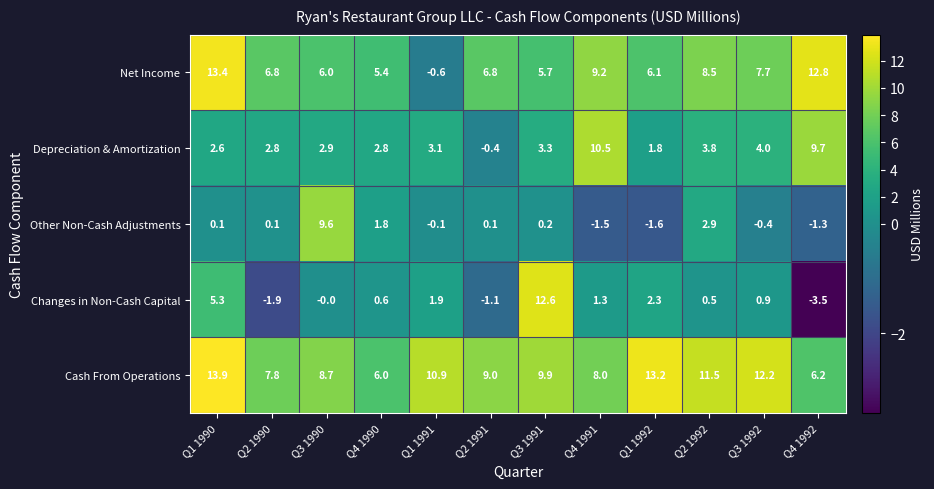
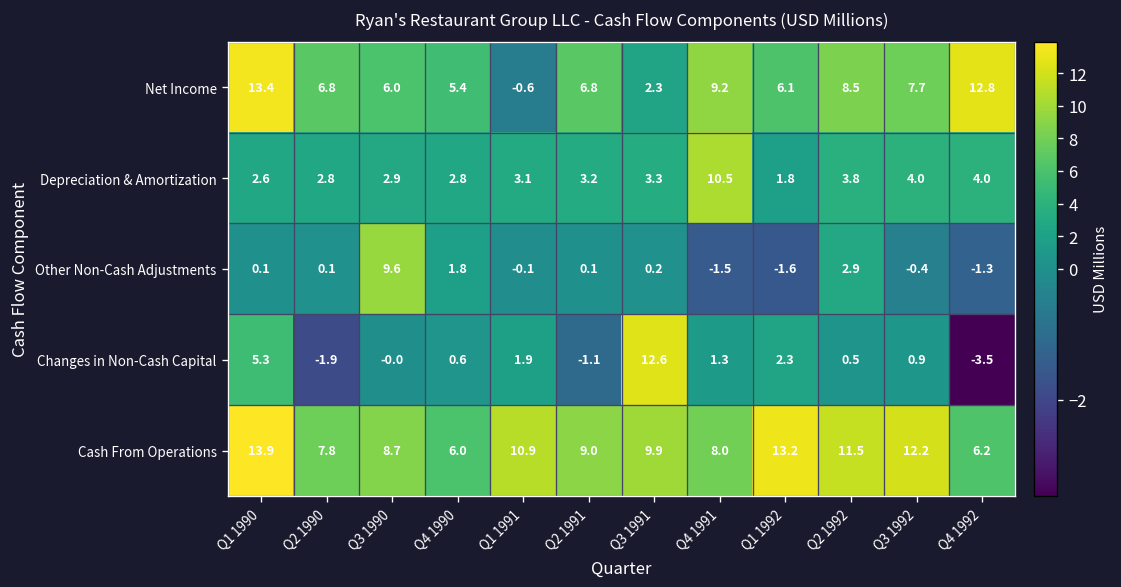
  {
    "Net Income": {
      "Q1 1990": 13.4,
      "Q2 1990": 6.8,
      "Q3 1990": 6.0,
      "Q4 1990": 5.4,
      "Q1 1991": -0.6,
      "Q2 1991": 6.8,
-     "Q3 1991": 5.7,
+     "Q3 1991": 2.3,
      "Q4 1991": 9.2,
      "Q1 1992": 6.1,
      "Q2 1992": 8.5,
      "Q3 1992": 7.7,
      "Q4 1992": 12.8
    },
    "Depreciation & Amortization": {
      "Q1 1990": 2.6,
      "Q2 1990": 2.8,
      "Q3 1990": 2.9,
      "Q4 1990": 2.8,
      "Q1 1991": 3.1,
-     "Q2 1991": -0.4,
+     "Q2 1991": 3.2,
      "Q3 1991": 3.3,
      "Q4 1991": 10.5,
      "Q1 1992": 1.8,
      "Q2 1992": 3.8,
      "Q3 1992": 4.0,
-     "Q4 1992": 9.7
+     "Q4 1992": 4.0
    },
    "Other Non-Cash Adjustments": {
      "Q1 1990": 0.1,
      "Q2 1990": 0.1,
      "Q3 1990": 9.6,
      "Q4 1990": 1.8,
      "Q1 1991": -0.1,
      "Q2 1991": 0.1,
      "Q3 1991": 0.2,
      "Q4 1991": -1.5,
      "Q1 1992": -1.6,
      "Q2 1992": 2.9,
      "Q3 1992": -0.4,
      "Q4 1992": -1.3
    },
    "Changes in Non-Cash Capital": {
      "Q1 1990": 5.3,
      "Q2 1990": -1.9,
      "Q3 1990": -0.0,
      "Q4 1990": 0.6,
      "Q1 1991": 1.9,
      "Q2 1991": -1.1,
      "Q3 1991": 12.6,
      "Q4 1991": 1.3,
      "Q1 1992": 2.3,
      "Q2 1992": 0.5,
      "Q3 1992": 0.9,
      "Q4 1992": -3.5
    },
    "Cash From Operations": {
      "Q1 1990": 13.9,
      "Q2 1990": 7.8,
      "Q3 1990": 8.7,
      "Q4 1990": 6.0,
      "Q1 1991": 10.9,
      "Q2 1991": 9.0,
      "Q3 1991": 9.9,
      "Q4 1991": 8.0,
      "Q1 1992": 13.2,
      "Q2 1992": 11.5,
      "Q3 1992": 12.2,
      "Q4 1992": 6.2
    }
  }
